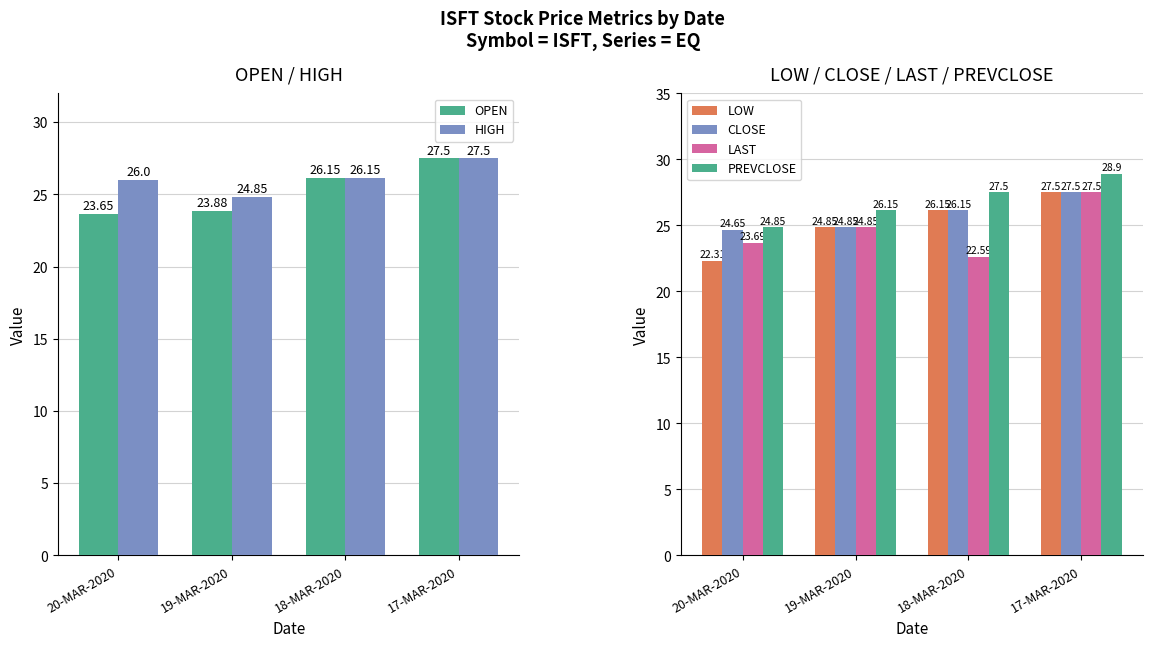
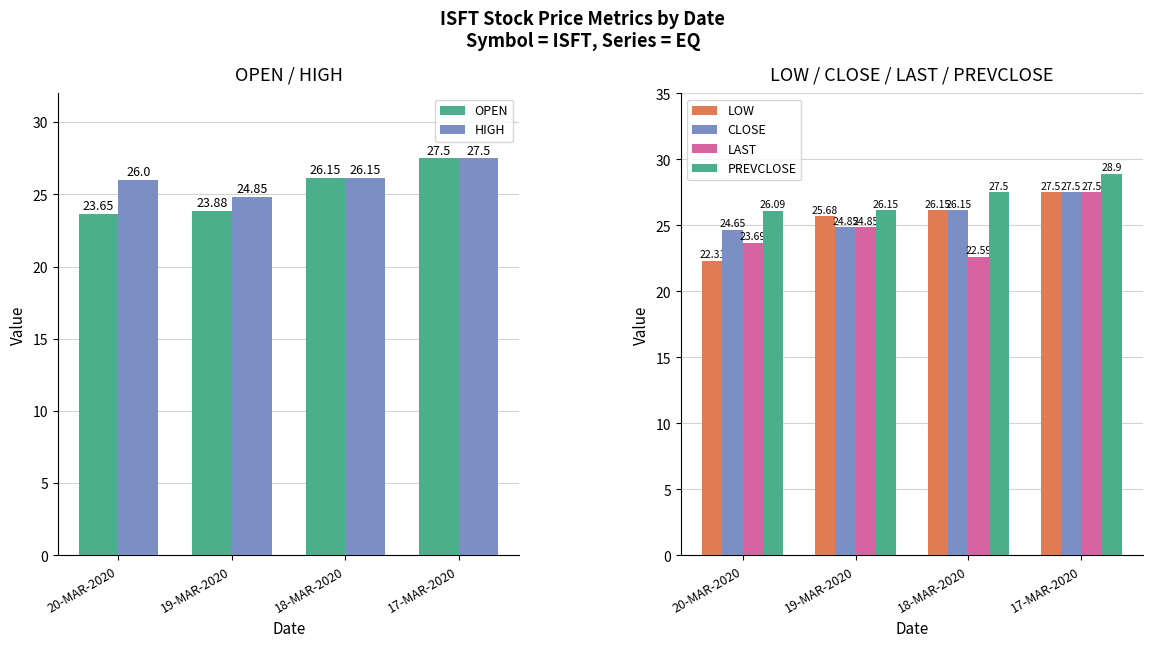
  {
    "OPEN / HIGH": {
      "OPEN": {
        "20-MAR-2020": 23.65,
        "19-MAR-2020": 23.88,
        "18-MAR-2020": 26.15,
        "17-MAR-2020": 27.5
      },
      "HIGH": {
        "20-MAR-2020": 26.0,
        "19-MAR-2020": 24.85,
        "18-MAR-2020": 26.15,
        "17-MAR-2020": 27.5
      }
    },
    "LOW / CLOSE / LAST / PREVCLOSE": {
      "LOW": {
        "20-MAR-2020": 22.31,
-       "19-MAR-2020": 24.85,
+       "19-MAR-2020": 25.68,
        "17-MAR-2020": 27.5
      },
      "CLOSE": {
        "20-MAR-2020": 24.65,
        "17-MAR-2020": 27.5
      },
      "LAST": {
        "20-MAR-2020": 23.69,
        "18-MAR-2020": 22.59,
        "17-MAR-2020": 27.5
      },
      "PREVCLOSE": {
-       "20-MAR-2020": 24.85,
+       "20-MAR-2020": 26.09,
        "19-MAR-2020": 26.15,
        "18-MAR-2020": 27.5,
        "17-MAR-2020": 28.9
      }
    }
  }
